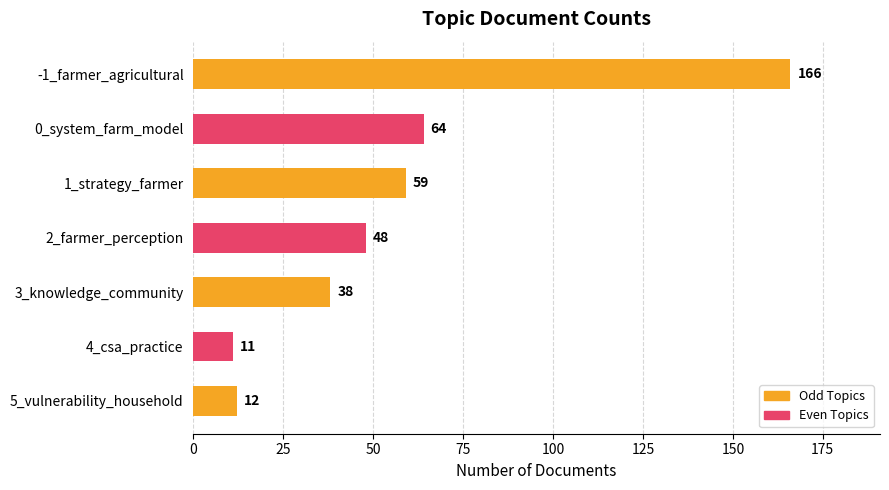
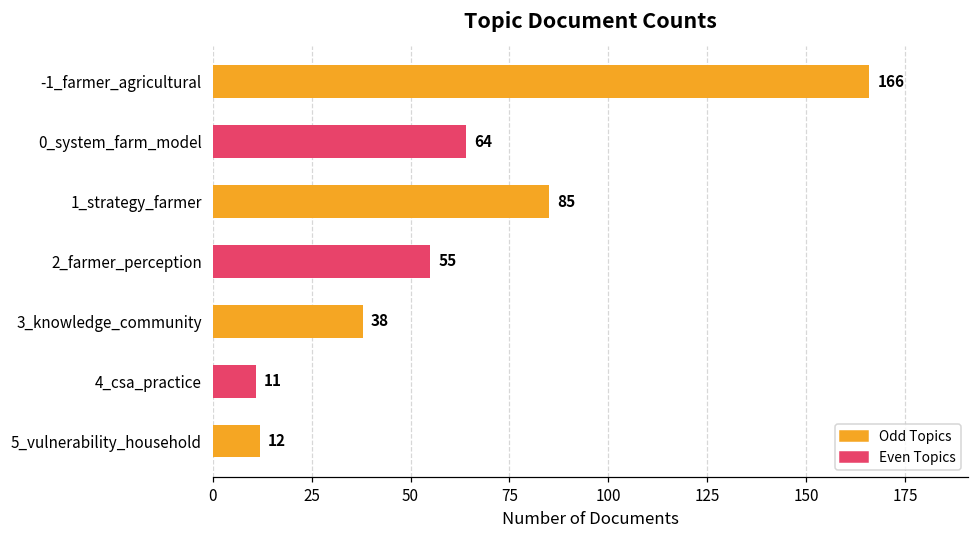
  {
    "-1_farmer_agricultural": 166,
    "0_system_farm_model": 64,
-   "1_strategy_farmer": 59,
-   "2_farmer_perception": 48,
+   "1_strategy_farmer": 85,
+   "2_farmer_perception": 55,
    "3_knowledge_community": 38,
    "4_csa_practice": 11,
    "5_vulnerability_household": 12
  }
